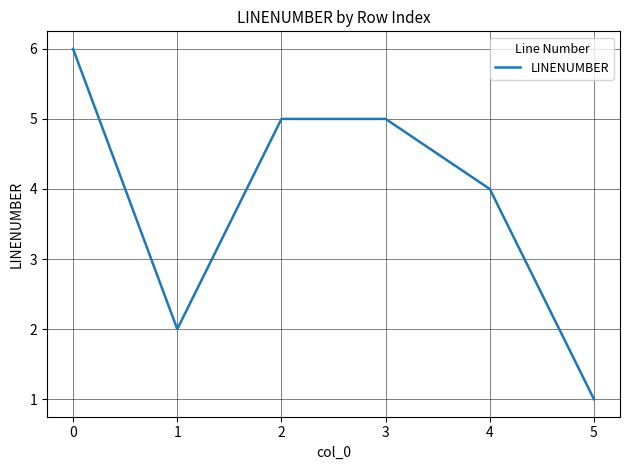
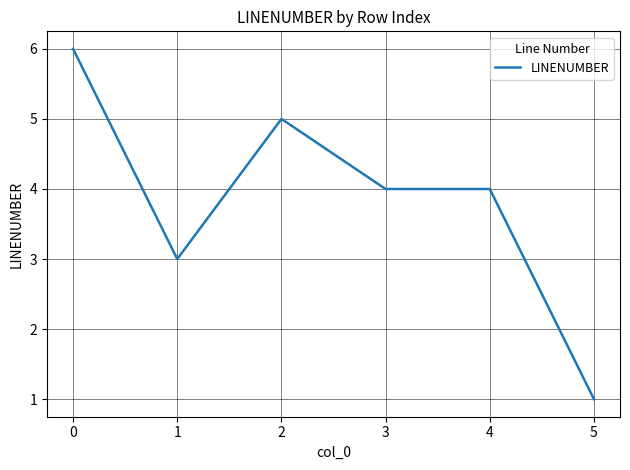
  {
    "0": 6,
-   "1": 2,
+   "1": 3,
    "2": 5,
-   "3": 5,
+   "3": 4,
    "4": 4,
    "5": 1
  }
